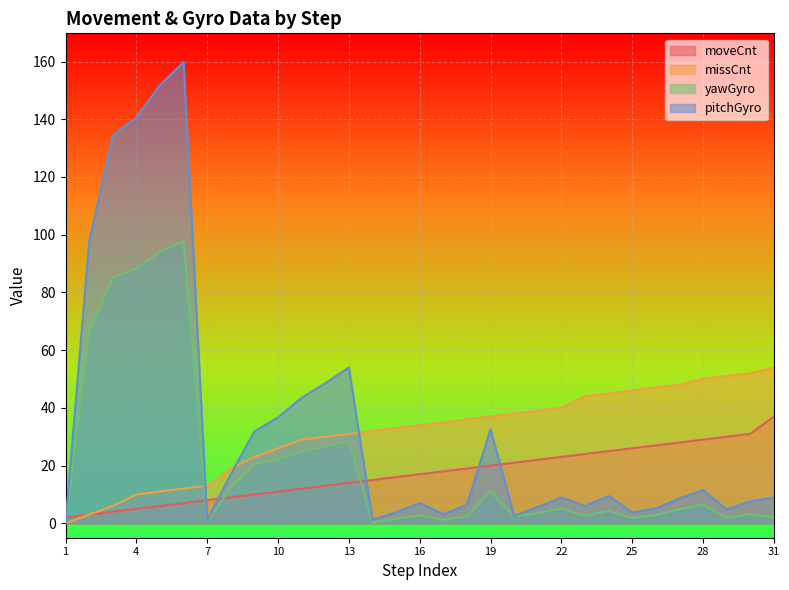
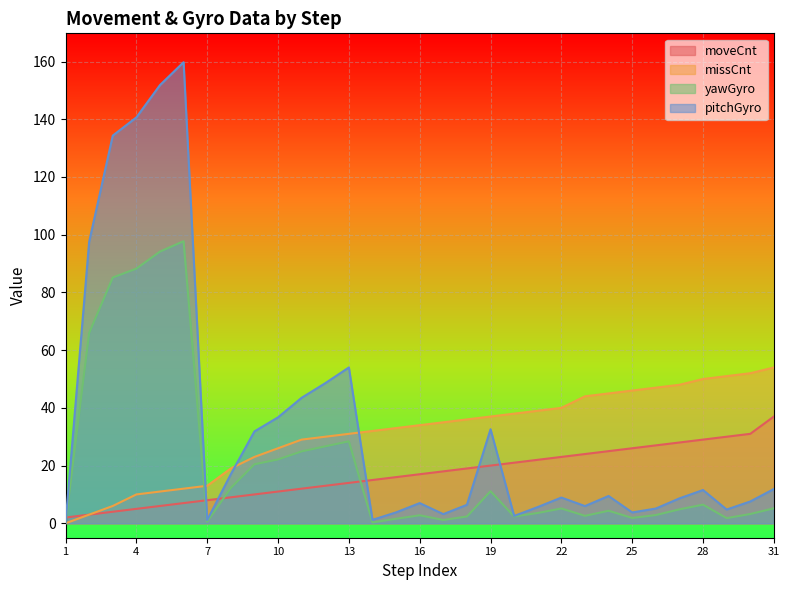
  {
    "moveCnt": {
      "31": 37
    },
    "missCnt": {
      "31": 54
    },
    "yawGyro": {
-     "31": 2
+     "31": 5
    },
    "pitchGyro": {
-     "31": 9
+     "31": 12
    }
  }
